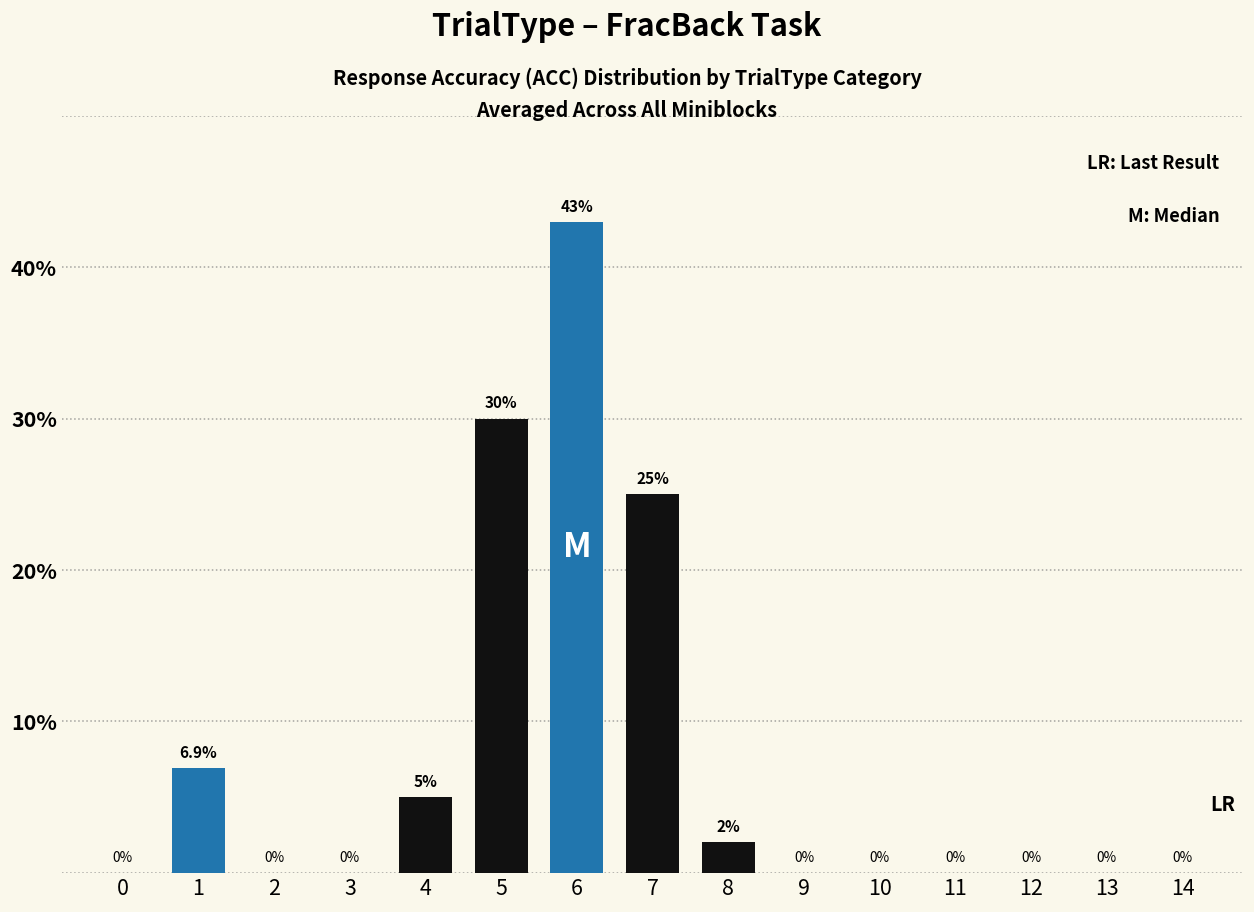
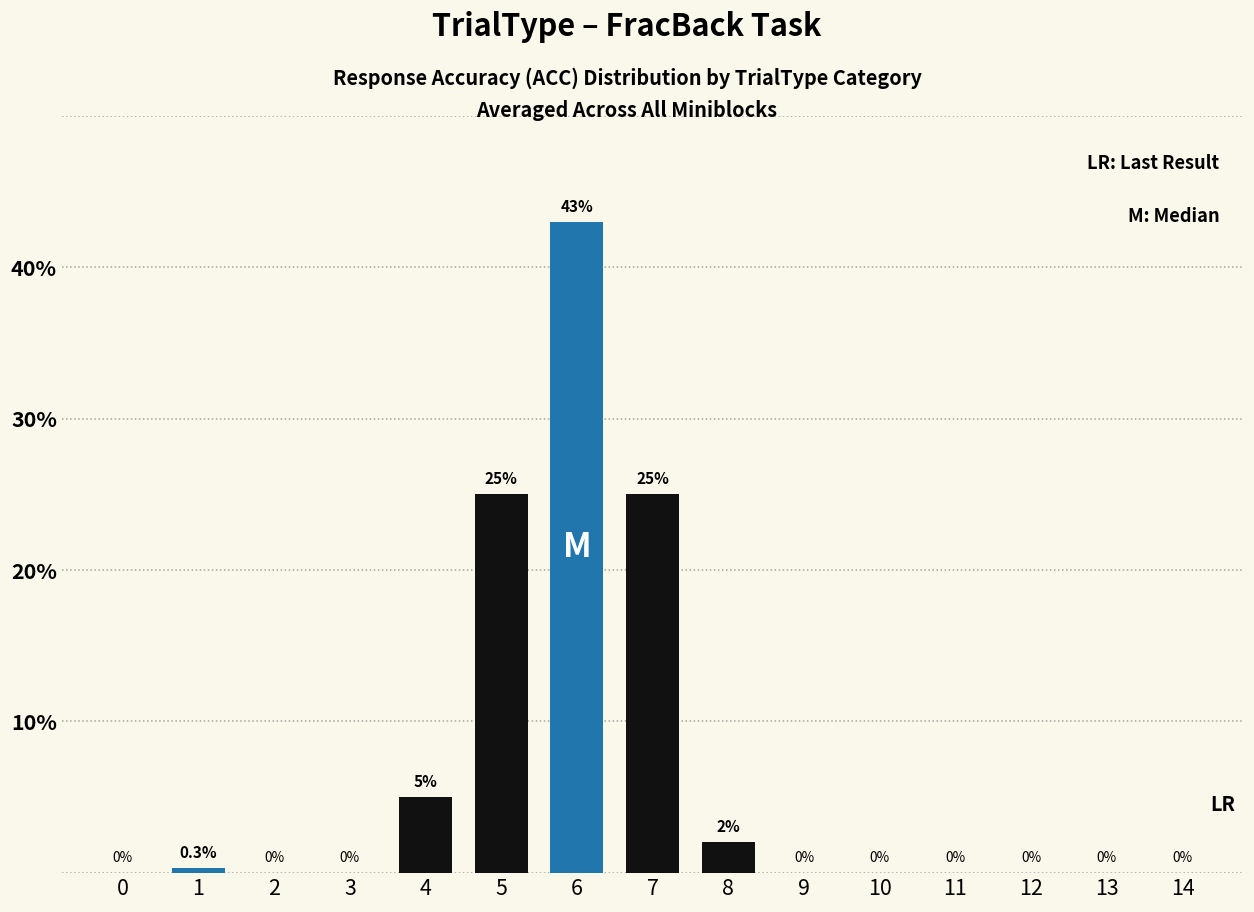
  {
    "0": "0%",
-   "1": "6.9%",
+   "1": "0.3%",
    "2": "0%",
    "3": "0%",
    "4": "5%",
-   "5": "30%",
+   "5": "25%",
    "6": "43%",
    "7": "25%",
    "8": "2%",
    "9": "0%",
    "10": "0%",
    "11": "0%",
    "12": "0%",
    "13": "0%",
    "14": "0%"
  }
